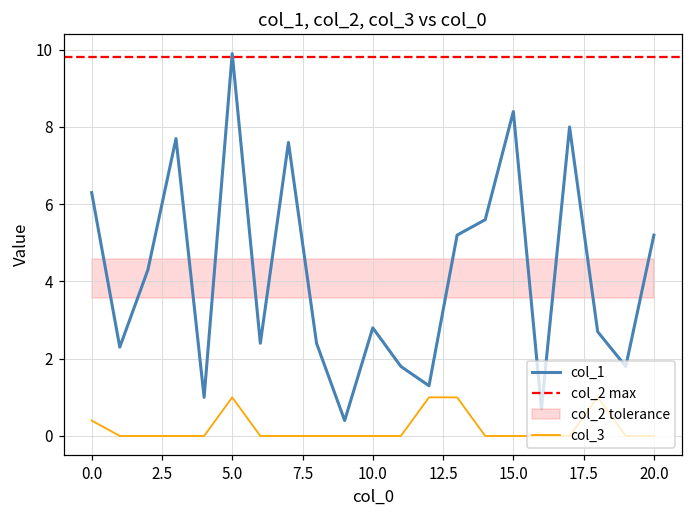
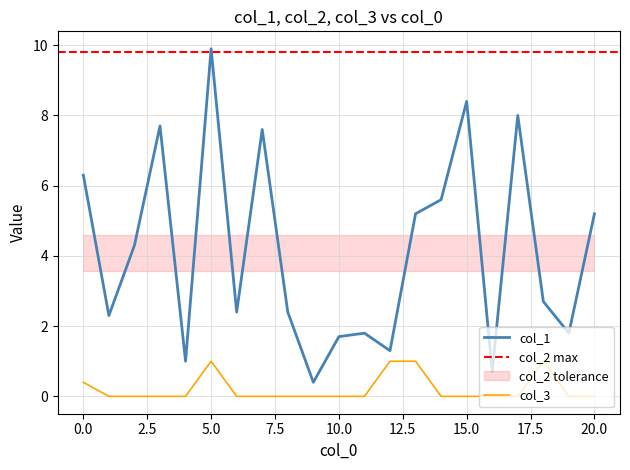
  {
    "col_1": {
      "0.0": 6.3,
      "5.0": 9.9,
-     "10.0": 2.8,
+     "10.0": 1.7,
      "15.0": 8.4,
      "20.0": 5.2
    },
    "col_2 tolerance": {
      "0.0": 4.6,
      "5.0": 4.6,
      "10.0": 4.6,
      "15.0": 4.6,
      "20.0": 4.6
    },
    "col_3": {
      "0.0": 0.4,
      "5.0": 1.0,
      "10.0": 0.0,
      "15.0": 0.0
    }
  }
